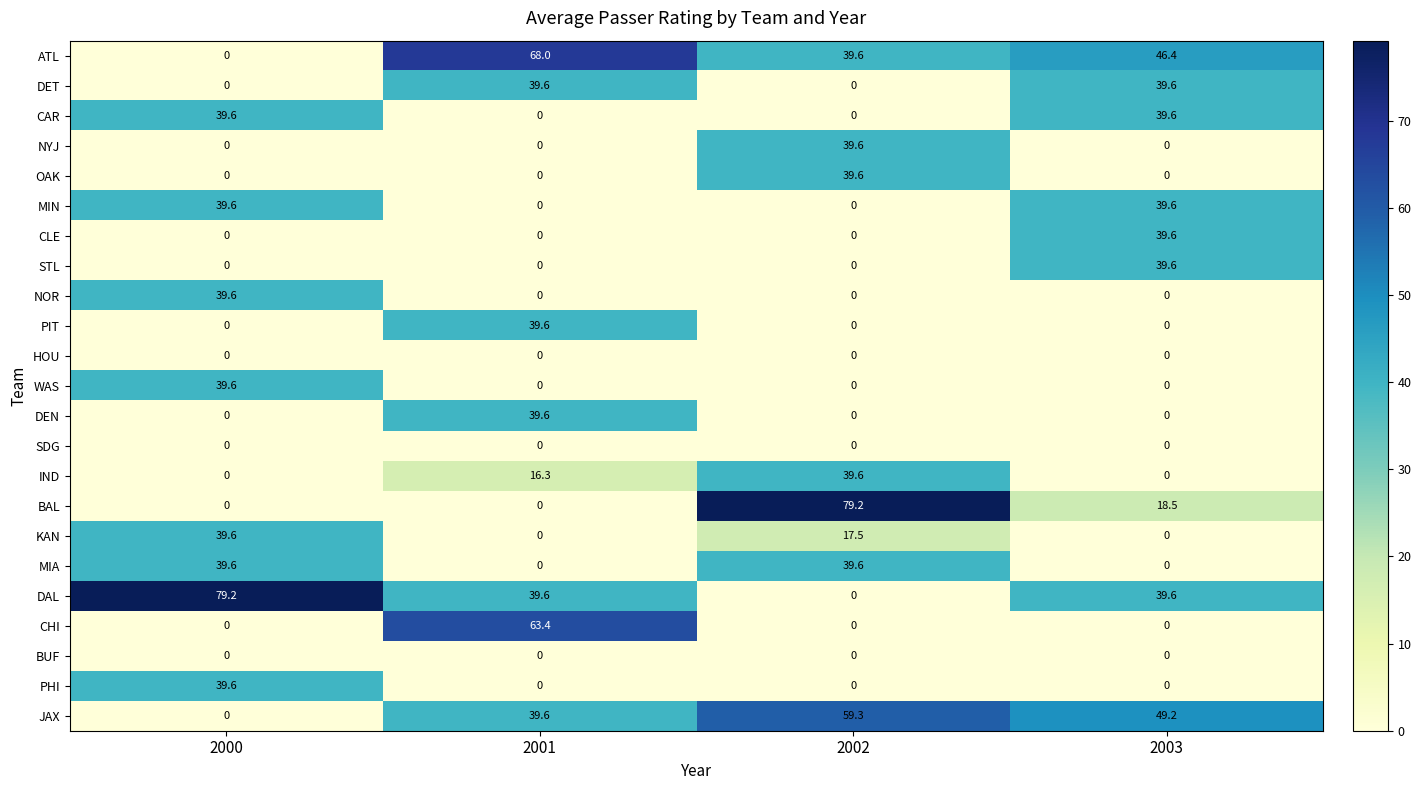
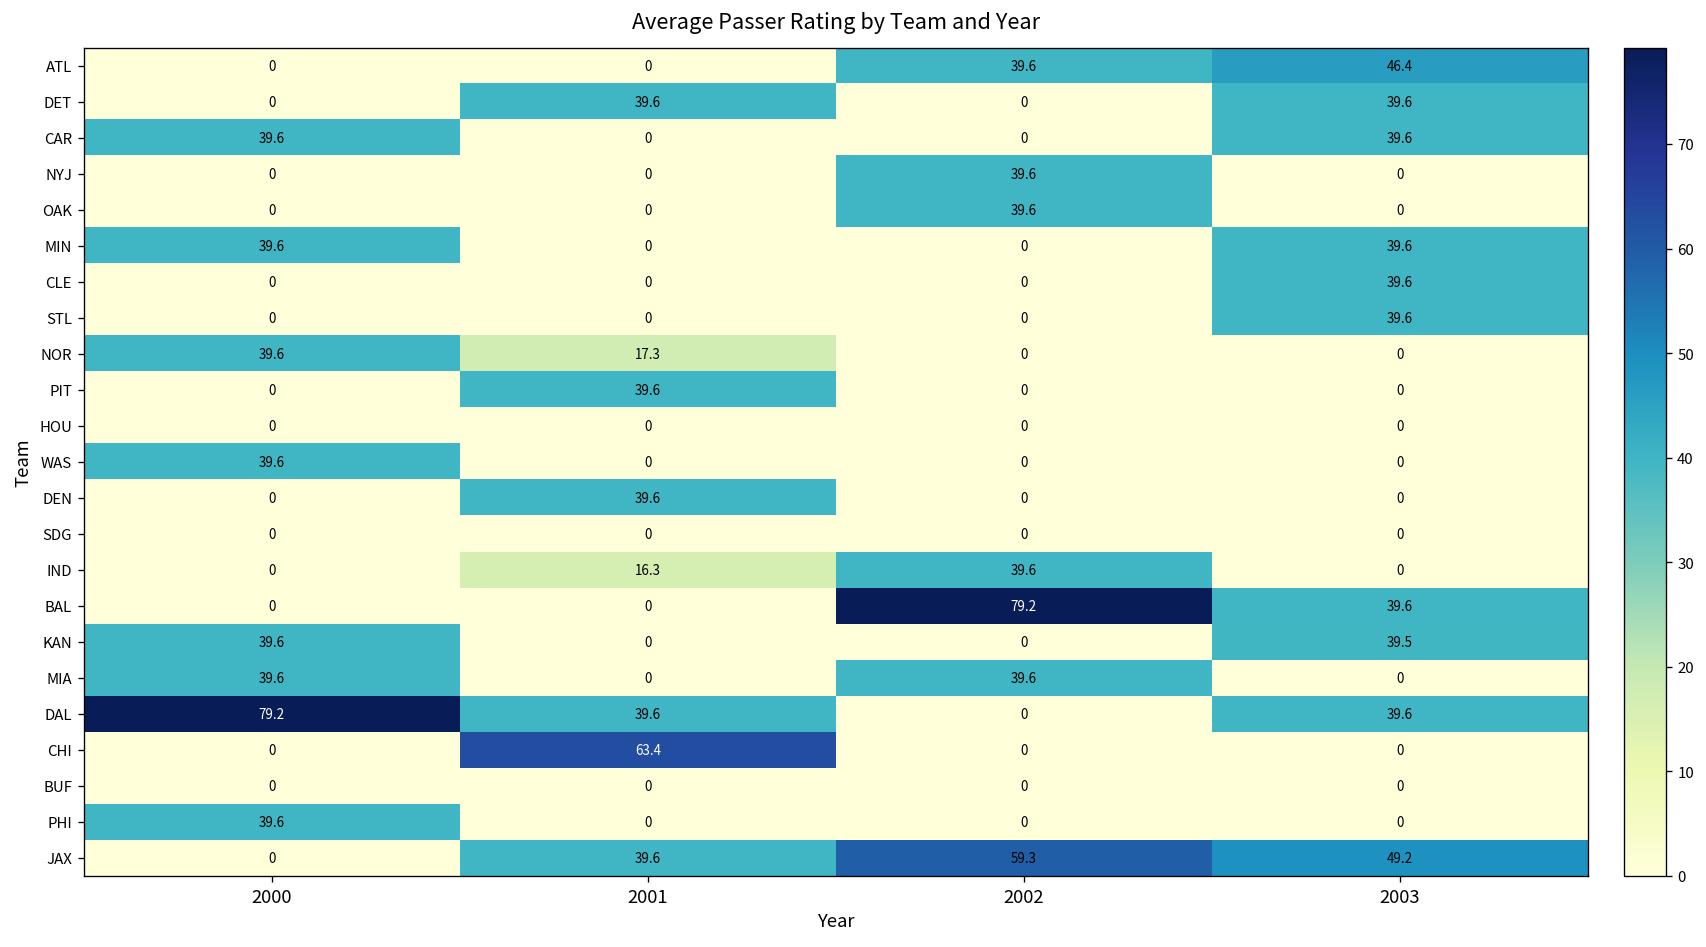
  {
    "ATL": {
      "2000": 0,
-     "2001": 68.0,
+     "2001": 0,
      "2002": 39.6,
      "2003": 46.4
    },
    "DET": {
      "2000": 0,
      "2001": 39.6,
      "2002": 0,
      "2003": 39.6
    },
    "CAR": {
      "2000": 39.6,
      "2001": 0,
      "2002": 0,
      "2003": 39.6
    },
    "NYJ": {
      "2000": 0,
      "2001": 0,
      "2002": 39.6,
      "2003": 0
    },
    "OAK": {
      "2000": 0,
      "2001": 0,
      "2002": 39.6,
      "2003": 0
    },
    "MIN": {
      "2000": 39.6,
      "2001": 0,
      "2002": 0,
      "2003": 39.6
    },
    "CLE": {
      "2000": 0,
      "2001": 0,
      "2002": 0,
      "2003": 39.6
    },
    "STL": {
      "2000": 0,
      "2001": 0,
      "2002": 0,
      "2003": 39.6
    },
    "NOR": {
      "2000": 39.6,
-     "2001": 0,
+     "2001": 17.3,
      "2002": 0,
      "2003": 0
    },
    "PIT": {
      "2000": 0,
      "2001": 39.6,
      "2002": 0,
      "2003": 0
    },
    "HOU": {
      "2000": 0,
      "2001": 0,
      "2002": 0,
      "2003": 0
    },
    "WAS": {
      "2000": 39.6,
      "2001": 0,
      "2002": 0,
      "2003": 0
    },
    "DEN": {
      "2000": 0,
      "2001": 39.6,
      "2002": 0,
      "2003": 0
    },
    "SDG": {
      "2000": 0,
      "2001": 0,
      "2002": 0,
      "2003": 0
    },
    "IND": {
      "2000": 0,
      "2001": 16.3,
      "2002": 39.6,
      "2003": 0
    },
    "BAL": {
      "2000": 0,
      "2001": 0,
      "2002": 79.2,
-     "2003": 18.5
+     "2003": 39.6
    },
    "KAN": {
      "2000": 39.6,
      "2001": 0,
-     "2002": 17.5,
-     "2003": 0
+     "2002": 0,
+     "2003": 39.5
    },
    "MIA": {
      "2000": 39.6,
      "2001": 0,
      "2002": 39.6,
      "2003": 0
    },
    "DAL": {
      "2000": 79.2,
      "2001": 39.6,
      "2002": 0,
      "2003": 39.6
    },
    "CHI": {
      "2000": 0,
      "2001": 63.4,
      "2002": 0,
      "2003": 0
    },
    "BUF": {
      "2000": 0,
      "2001": 0,
      "2002": 0,
      "2003": 0
    },
    "PHI": {
      "2000": 39.6,
      "2001": 0,
      "2002": 0,
      "2003": 0
    },
    "JAX": {
      "2000": 0,
      "2001": 39.6,
      "2002": 59.3,
      "2003": 49.2
    }
  }
